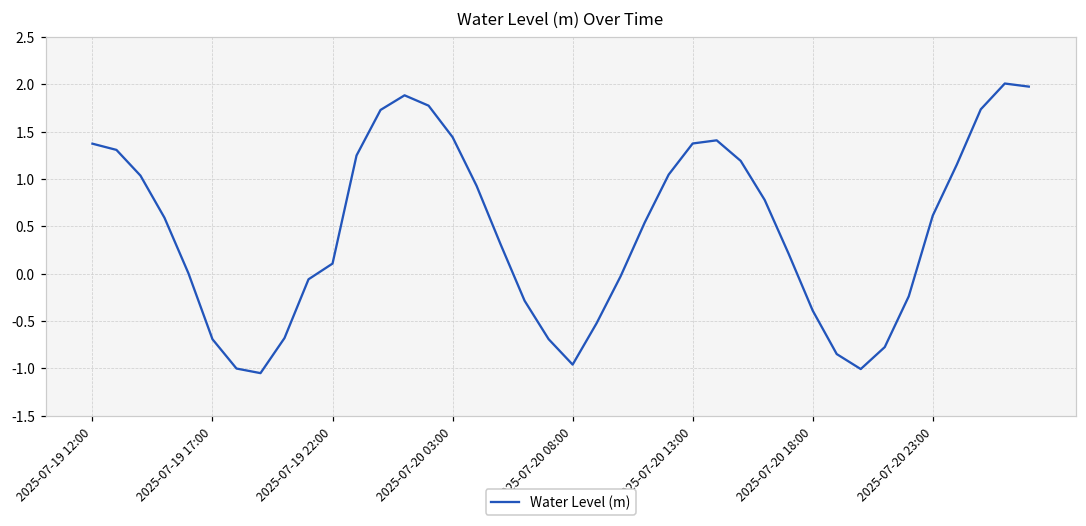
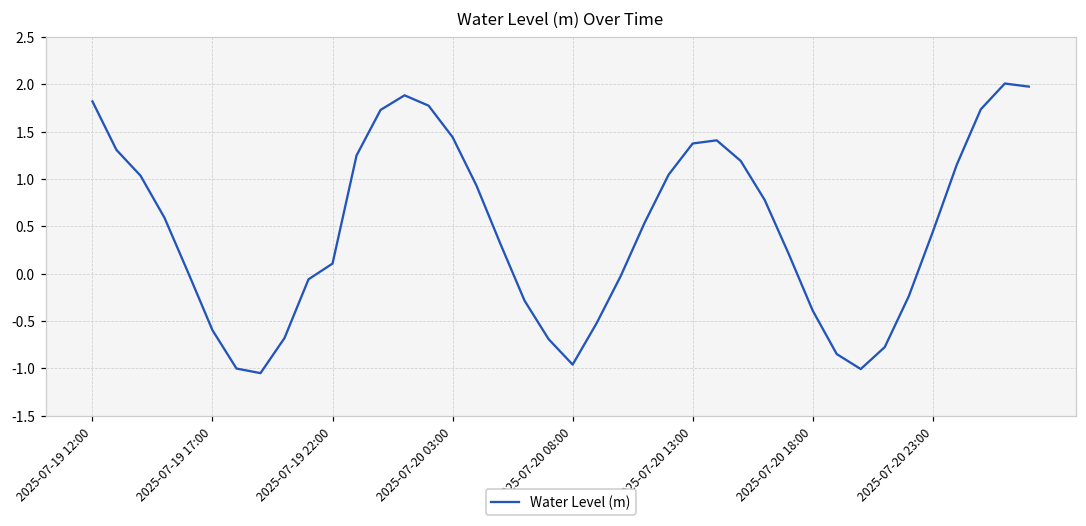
  {
-   "2025-07-19 12:00": 1.4,
-   "2025-07-19 17:00": -0.7,
+   "2025-07-19 12:00": 1.8,
+   "2025-07-19 17:00": -0.6,
    "2025-07-19 22:00": 0.1,
    "2025-07-20 03:00": 1.4,
    "2025-07-20 08:00": -1.0,
    "2025-07-20 13:00": 1.4,
    "2025-07-20 18:00": -0.4,
-   "2025-07-20 23:00": 0.6
+   "2025-07-20 23:00": 0.4
  }
